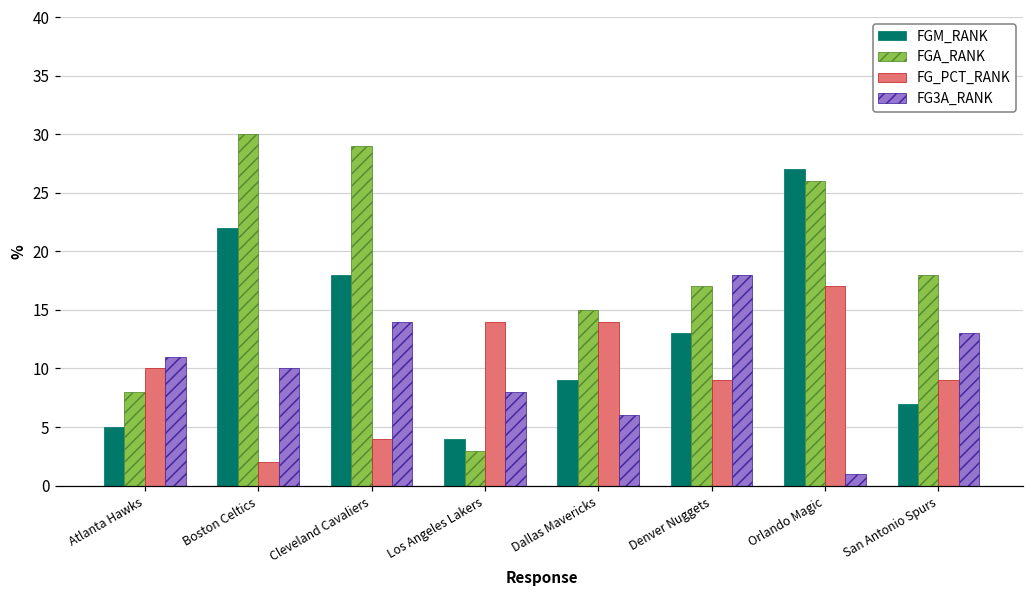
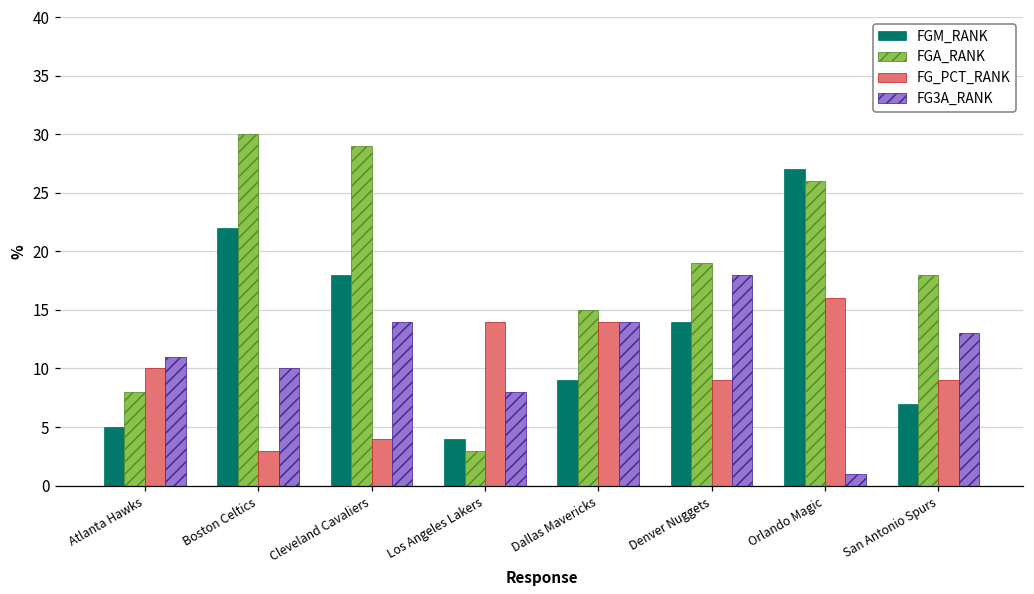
  {
    "FGM_RANK": {
      "Atlanta Hawks": 5,
      "Boston Celtics": 22,
      "Cleveland Cavaliers": 18,
      "Los Angeles Lakers": 4,
      "Dallas Mavericks": 9,
-     "Denver Nuggets": 13,
+     "Denver Nuggets": 14,
      "Orlando Magic": 27,
      "San Antonio Spurs": 7
    },
    "FGA_RANK": {
      "Atlanta Hawks": 8,
      "Boston Celtics": 30,
      "Cleveland Cavaliers": 29,
      "Los Angeles Lakers": 3,
      "Dallas Mavericks": 15,
-     "Denver Nuggets": 17,
+     "Denver Nuggets": 19,
      "Orlando Magic": 26,
      "San Antonio Spurs": 18
    },
    "FG_PCT_RANK": {
      "Atlanta Hawks": 10,
-     "Boston Celtics": 2,
+     "Boston Celtics": 3,
      "Cleveland Cavaliers": 4,
      "Los Angeles Lakers": 14,
      "Dallas Mavericks": 14,
      "Denver Nuggets": 9,
-     "Orlando Magic": 17,
+     "Orlando Magic": 16,
      "San Antonio Spurs": 9
    },
    "FG3A_RANK": {
      "Atlanta Hawks": 11,
      "Boston Celtics": 10,
      "Cleveland Cavaliers": 14,
      "Los Angeles Lakers": 8,
-     "Dallas Mavericks": 6,
+     "Dallas Mavericks": 14,
      "Denver Nuggets": 18,
      "Orlando Magic": 1,
      "San Antonio Spurs": 13
    }
  }
